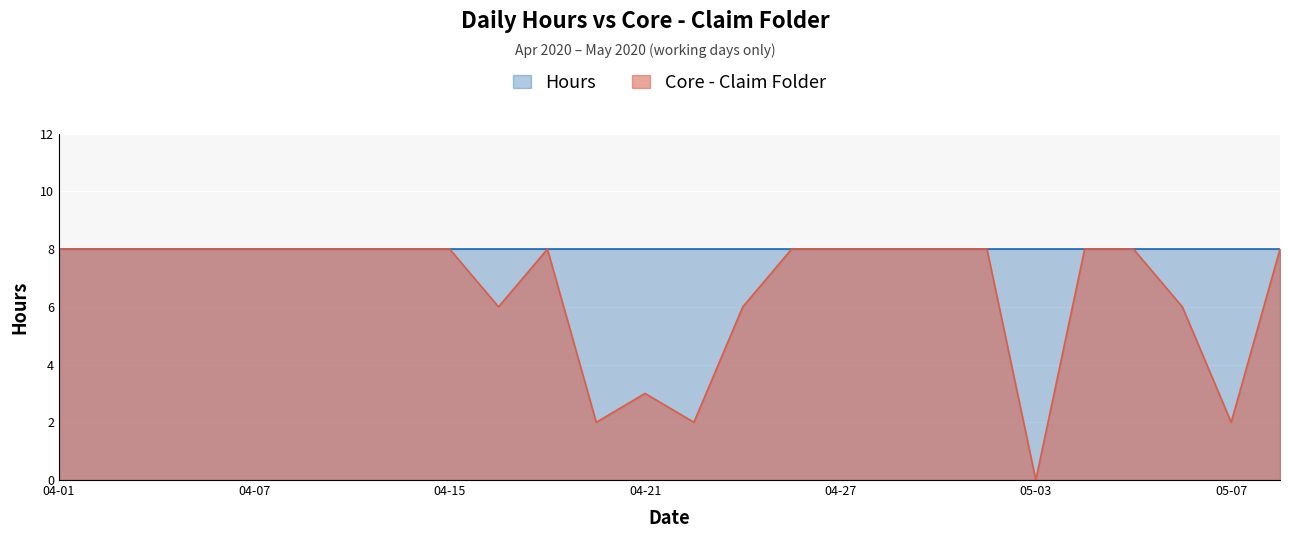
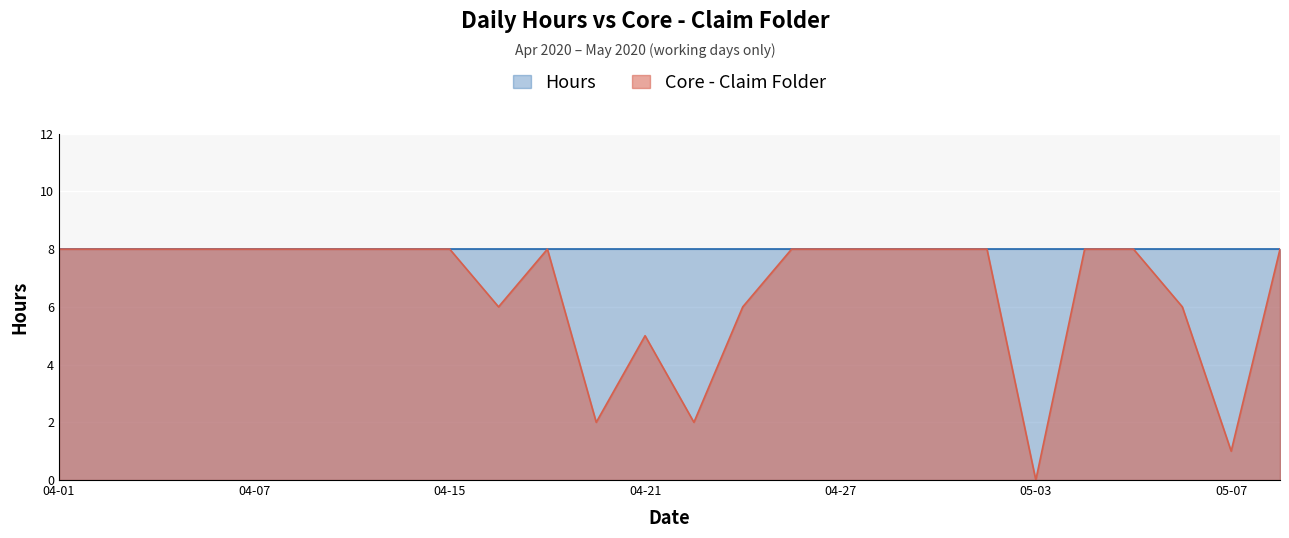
  {
    "Hours": {
      "04-21": 8,
      "05-03": 8,
      "05-07": 8
    },
    "Core - Claim Folder": {
-     "04-21": 3,
+     "04-21": 5,
      "05-03": 0,
-     "05-07": 2
+     "05-07": 1
    }
  }
